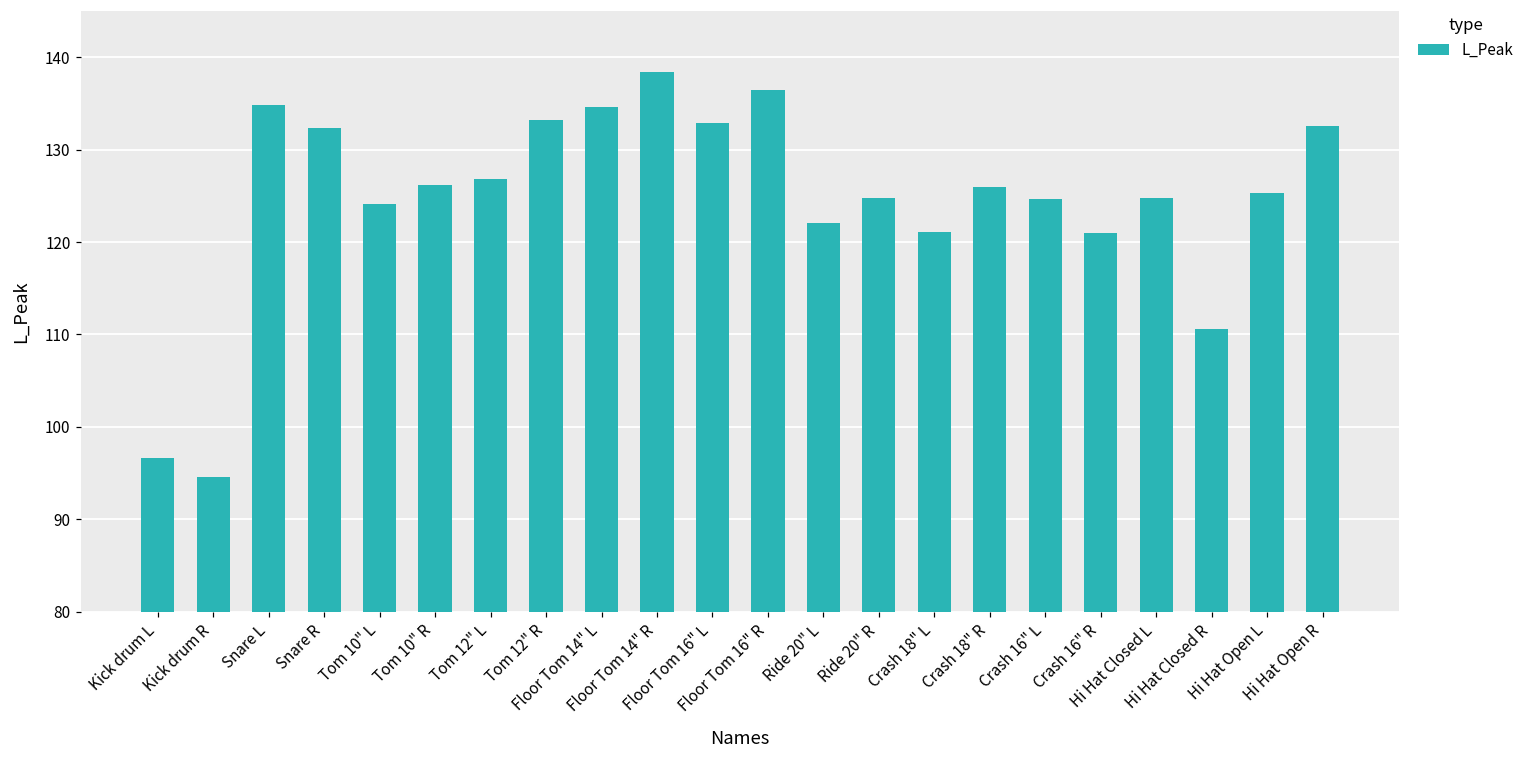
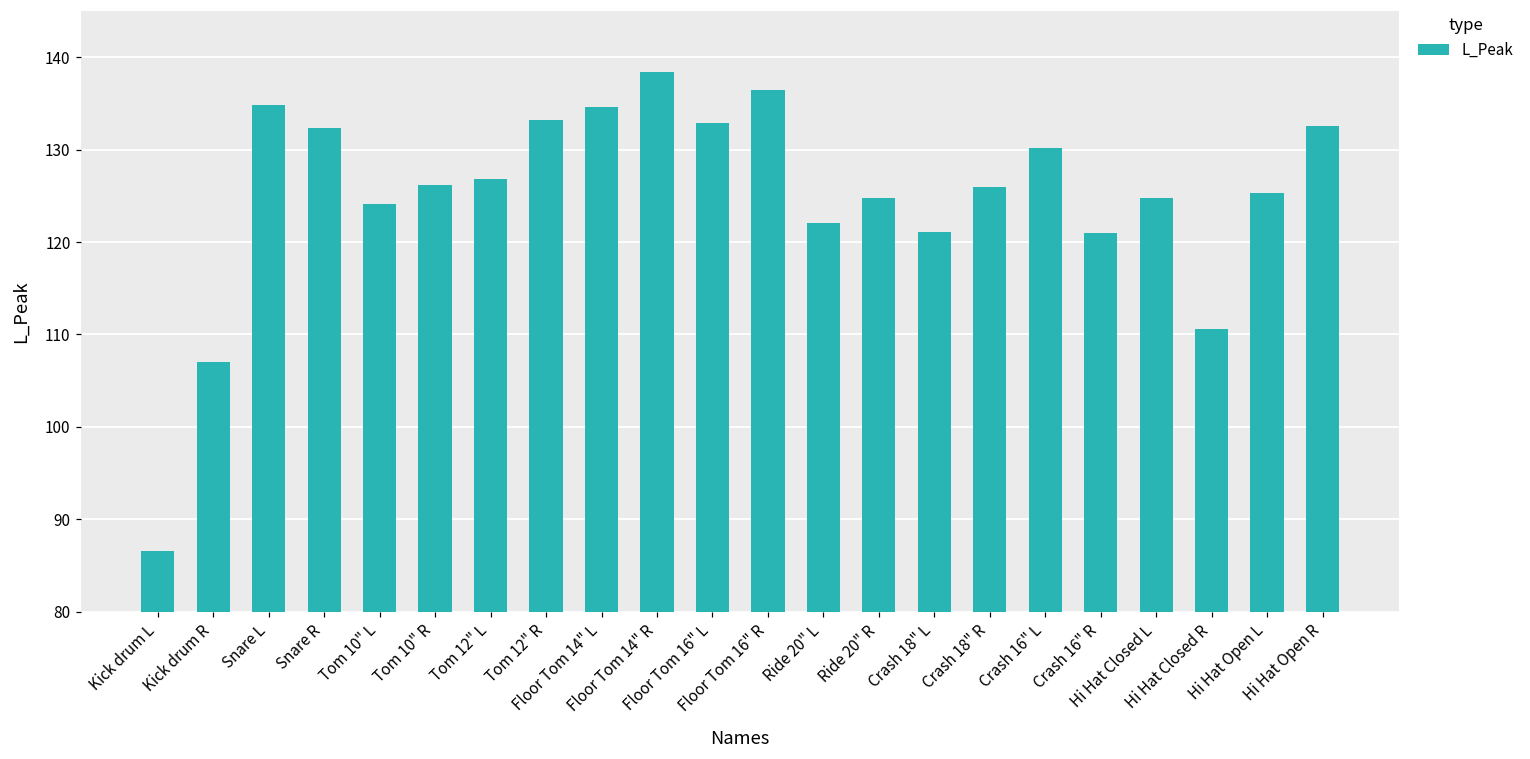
  {
-   "Kick drum L": 97,
-   "Kick drum R": 95,
+   "Kick drum L": 87,
+   "Kick drum R": 107,
    "Snare L": 135,
    "Snare R": 132,
    "Tom 10\" L": 124,
    "Tom 10\" R": 126,
    "Tom 12\" L": 127,
    "Tom 12\" R": 133,
    "Floor Tom 14\" L": 135,
    "Floor Tom 14\" R": 138,
    "Floor Tom 16\" L": 133,
    "Floor Tom 16\" R": 136,
    "Ride 20\" L": 122,
    "Ride 20\" R": 125,
    "Crash 18\" L": 121,
    "Crash 18\" R": 126,
-   "Crash 16\" L": 125,
+   "Crash 16\" L": 130,
    "Crash 16\" R": 121,
    "Hi Hat Closed L": 125,
    "Hi Hat Closed R": 111,
    "Hi Hat Open L": 125,
    "Hi Hat Open R": 133
  }
